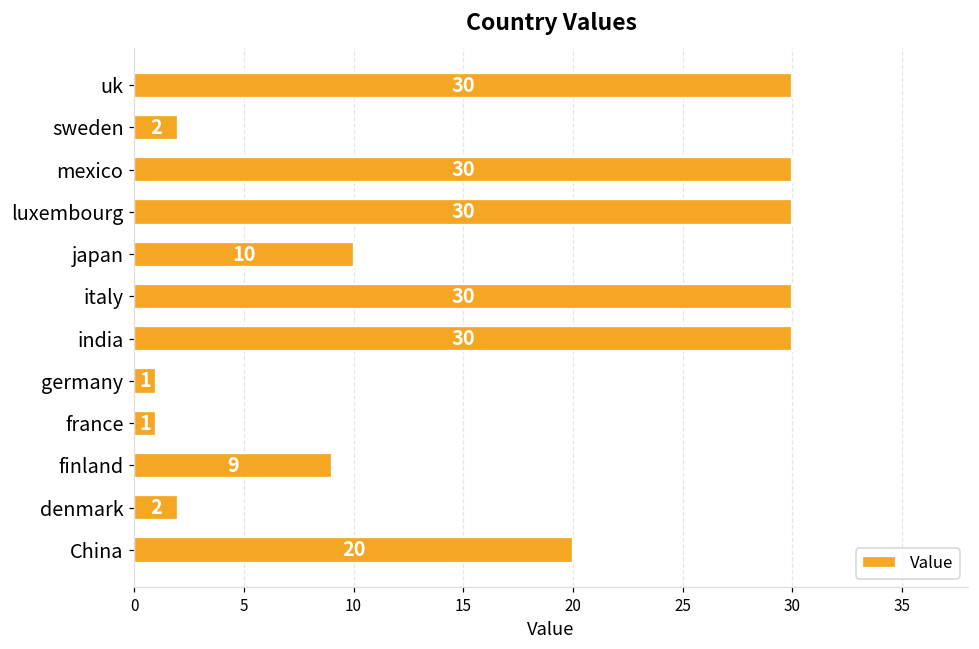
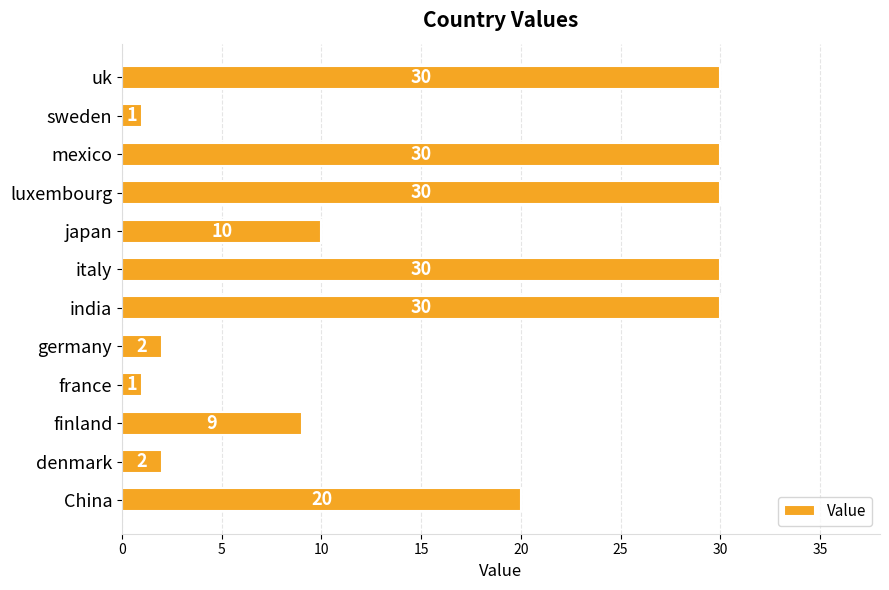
  {
    "uk": 30,
-   "sweden": 2,
+   "sweden": 1,
    "mexico": 30,
    "luxembourg": 30,
    "japan": 10,
    "italy": 30,
    "india": 30,
-   "germany": 1,
+   "germany": 2,
    "france": 1,
    "finland": 9,
    "denmark": 2,
    "China": 20
  }
